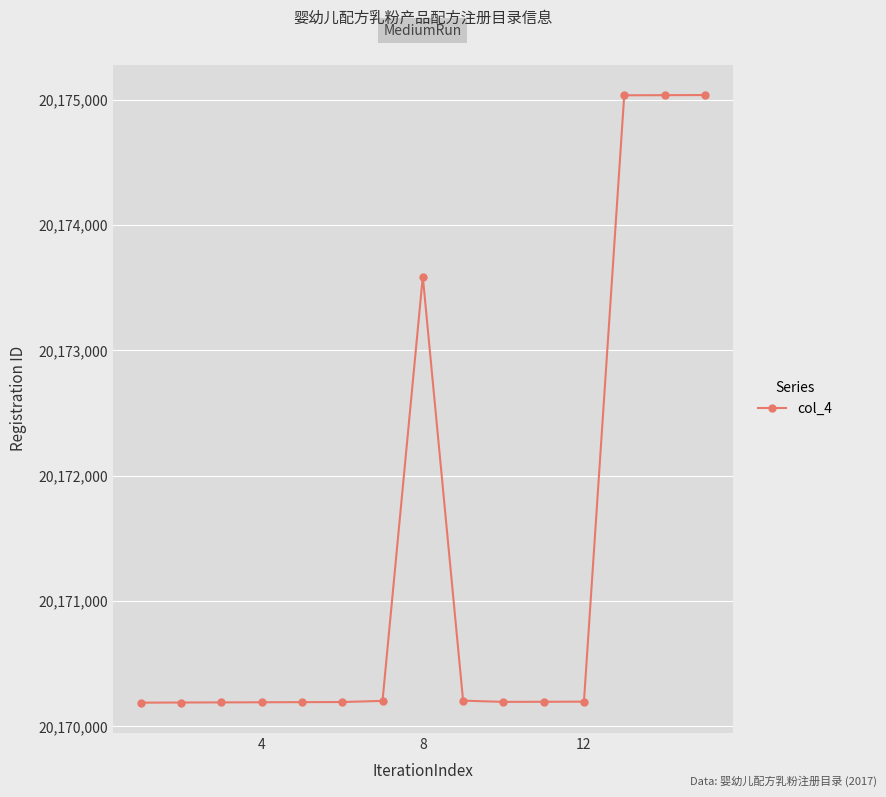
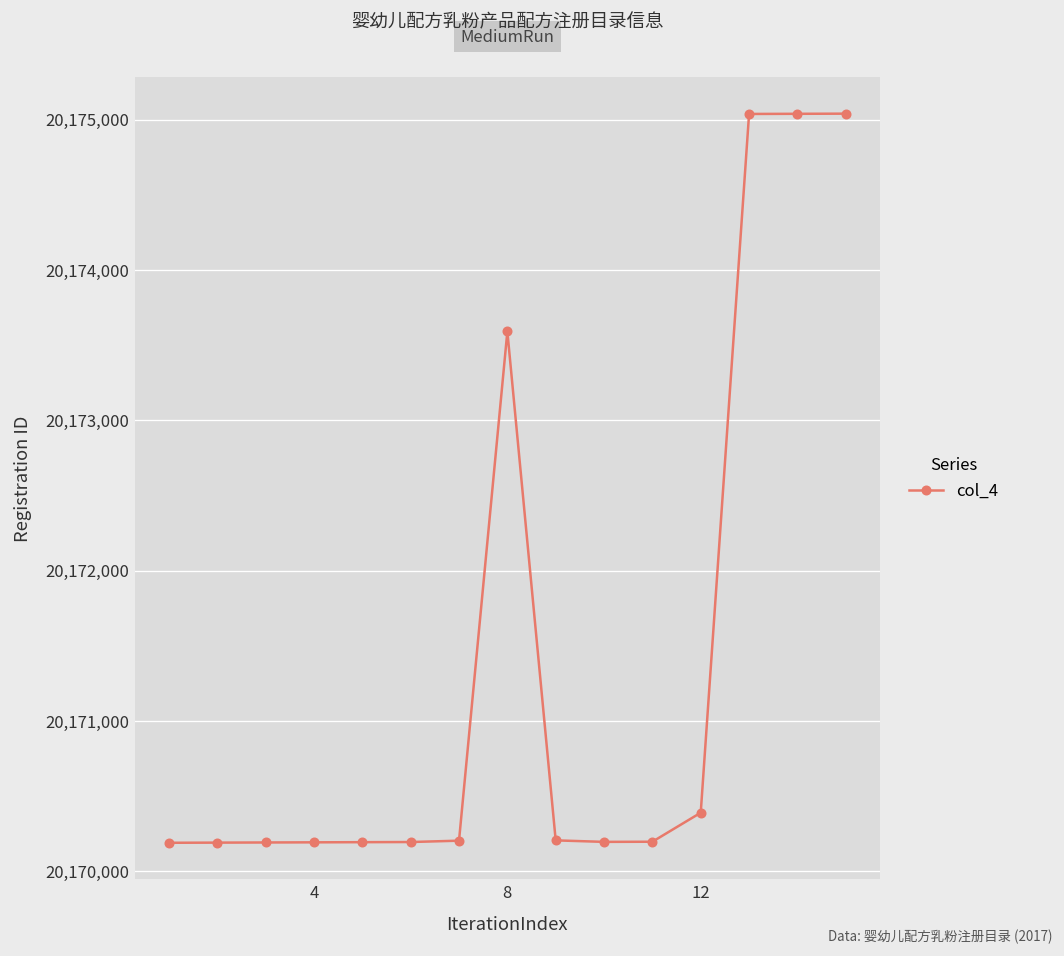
  {
    "4": "20,170,190",
    "8": "20,173,590",
-   "12": "20,170,200"
+   "12": "20,170,390"
  }
